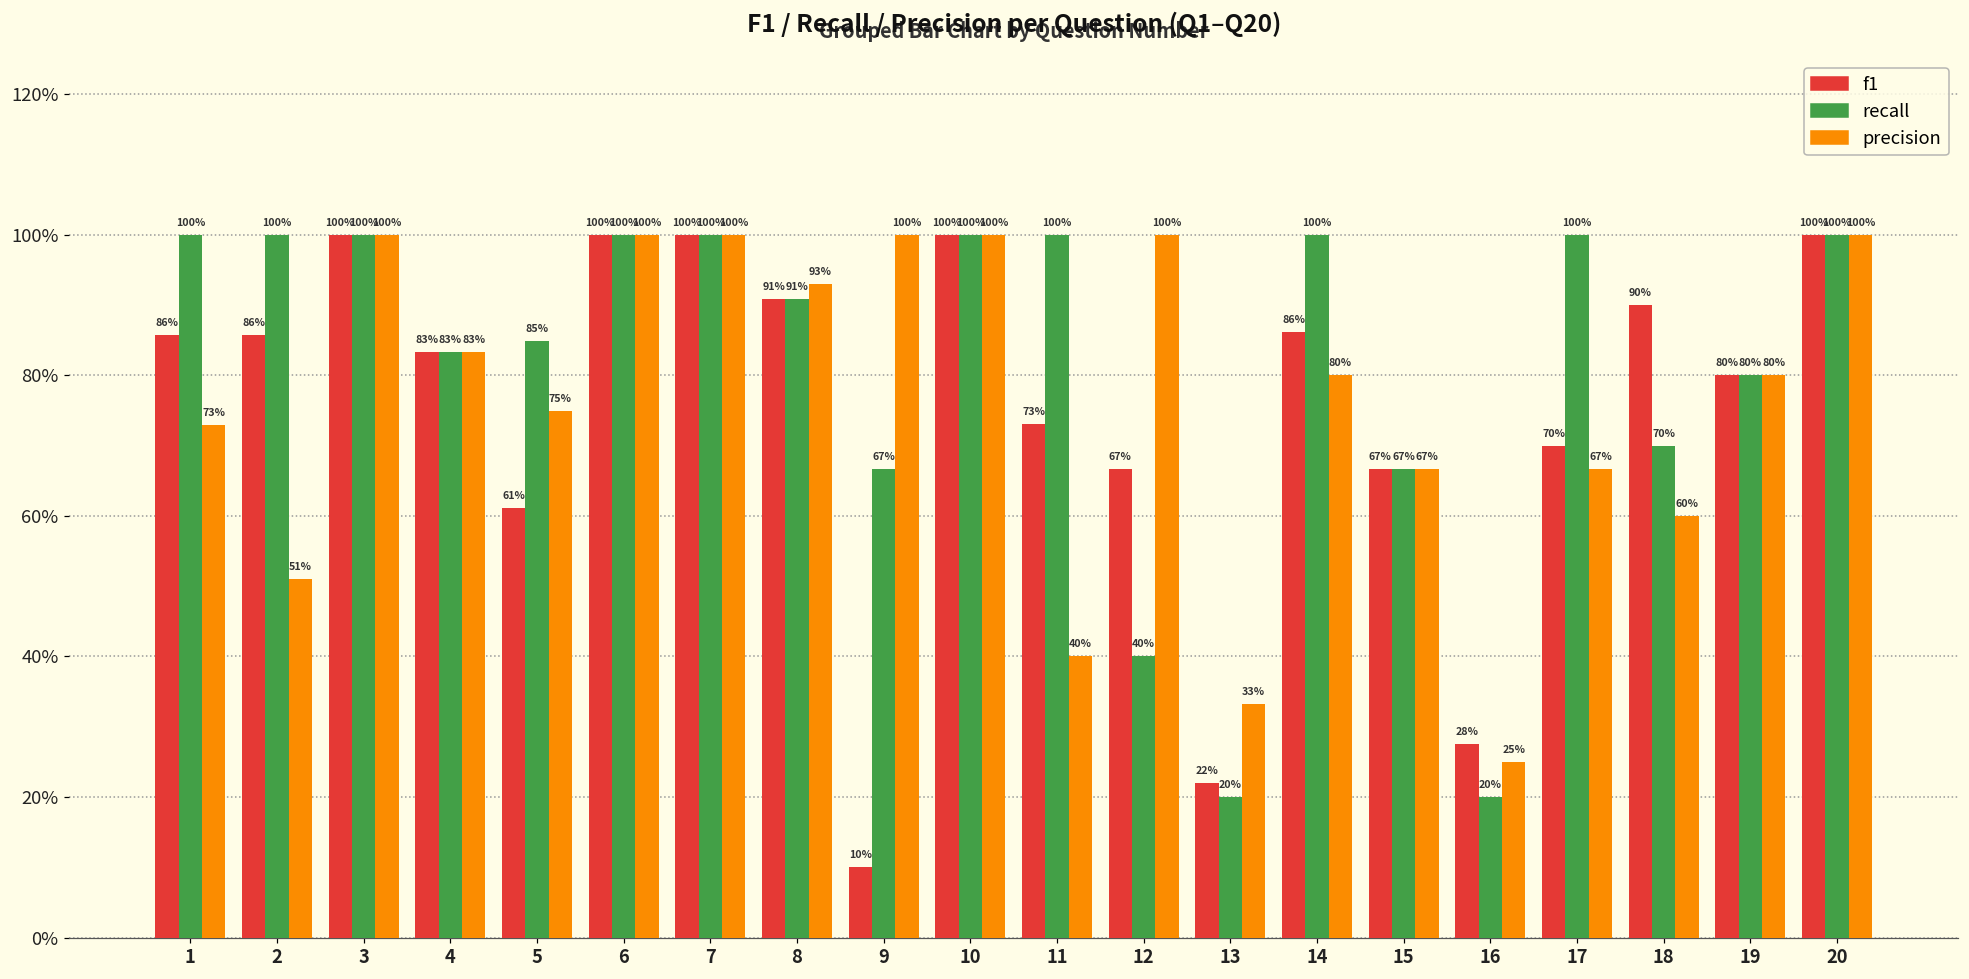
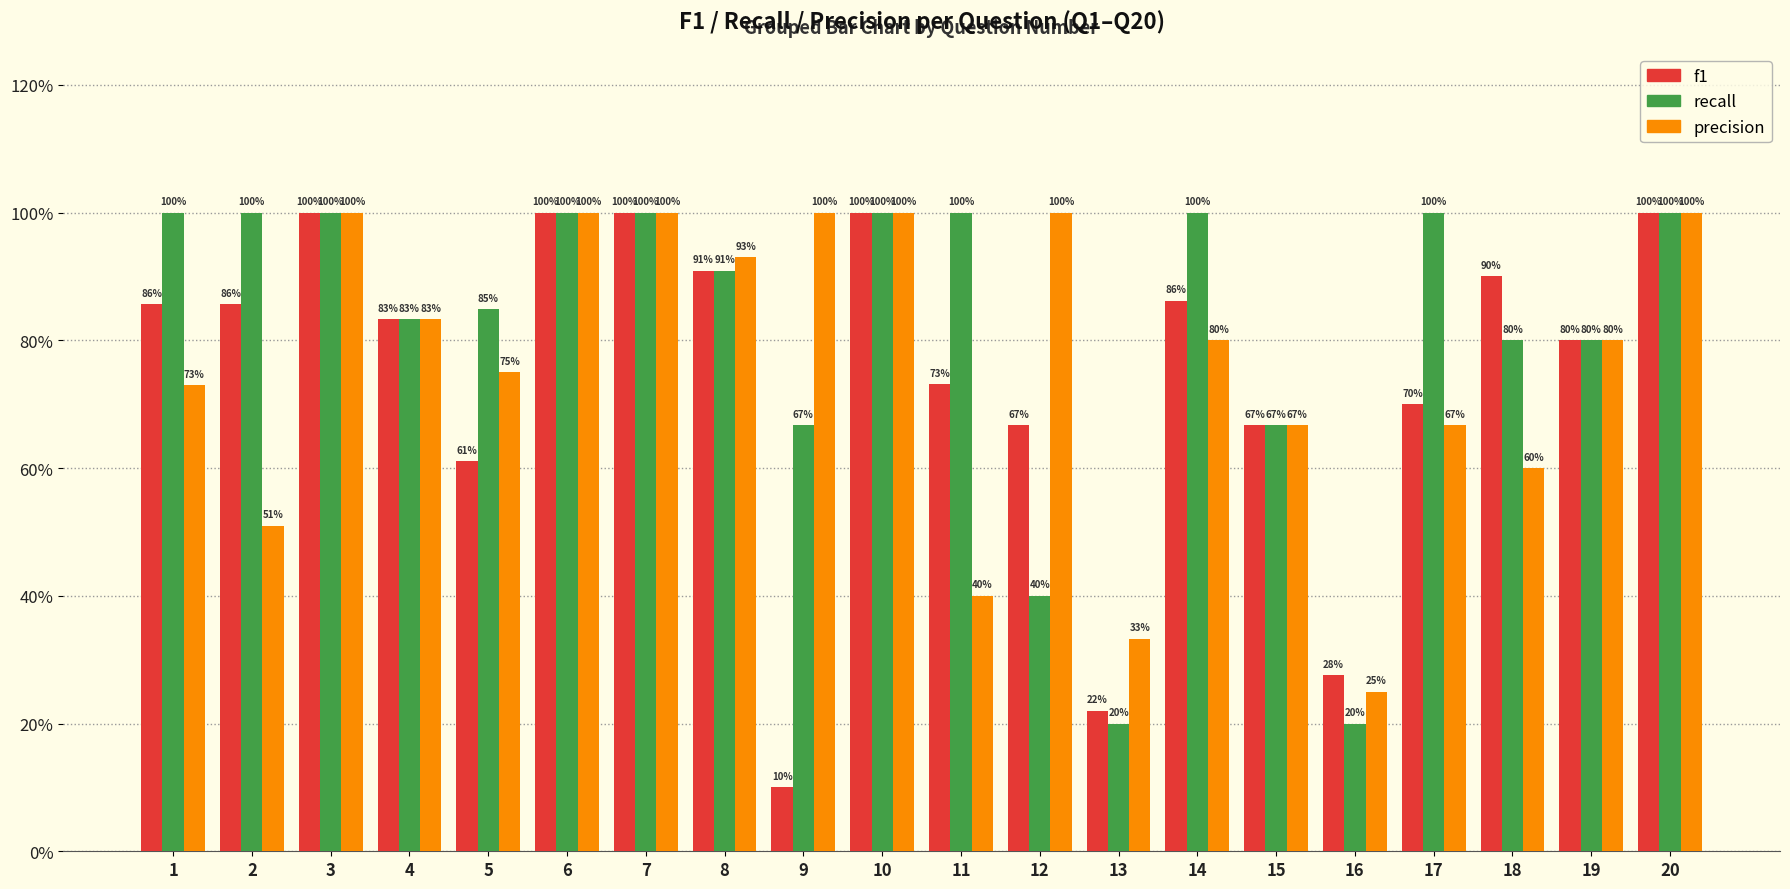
  {
    "f1": {
      "1": "86%",
      "2": "86%",
      "4": "83%",
      "5": "61%",
      "8": "91%",
      "9": "10%",
      "11": "73%",
      "12": "67%",
      "13": "22%",
      "14": "86%",
      "15": "67%",
      "16": "28%",
      "17": "70%",
      "18": "90%",
      "19": "80%"
    },
    "recall": {
      "1": "100%",
      "2": "100%",
      "4": "83%",
      "5": "85%",
      "8": "91%",
      "9": "67%",
      "11": "100%",
      "12": "40%",
      "13": "20%",
      "14": "100%",
      "15": "67%",
      "16": "20%",
      "17": "100%",
-     "18": "70%",
+     "18": "80%",
      "19": "80%"
    },
    "precision": {
      "1": "73%",
      "2": "51%",
      "4": "83%",
      "5": "75%",
      "8": "93%",
      "9": "100%",
      "11": "40%",
      "12": "100%",
      "13": "33%",
      "14": "80%",
      "15": "67%",
      "16": "25%",
      "17": "67%",
      "18": "60%",
      "19": "80%"
    }
  }
